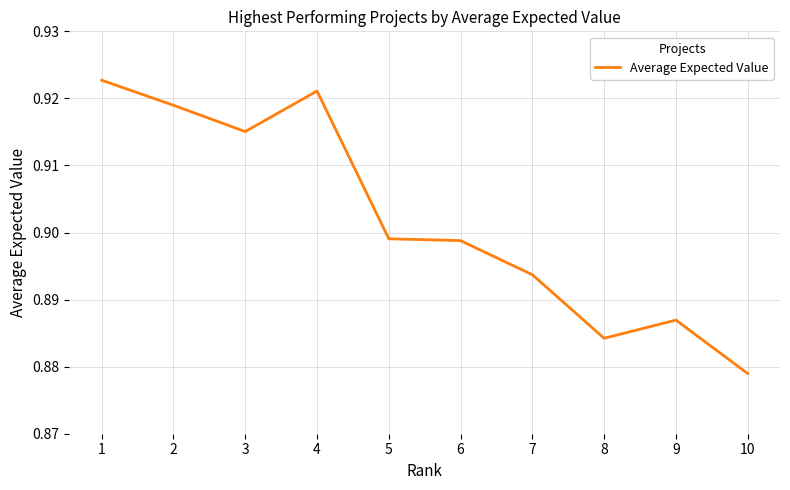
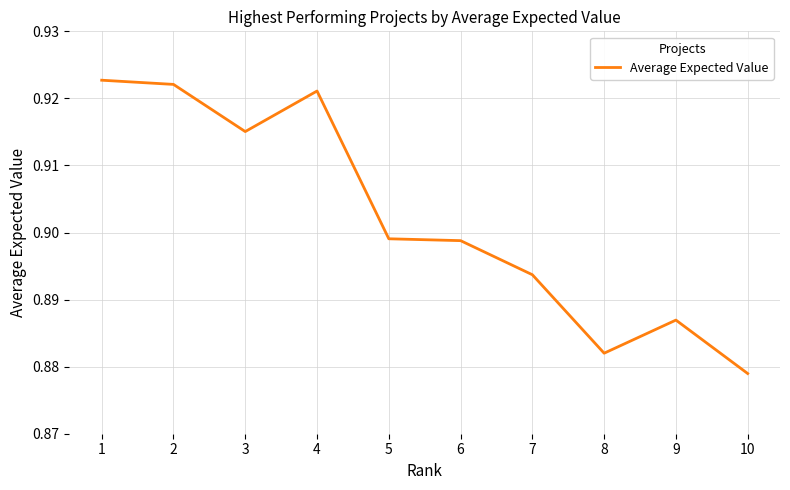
  {
    "1": 0.923,
-   "2": 0.919,
+   "2": 0.922,
    "3": 0.915,
    "4": 0.921,
    "5": 0.899,
    "6": 0.899,
    "7": 0.894,
-   "8": 0.884,
+   "8": 0.882,
    "9": 0.887,
    "10": 0.879
  }
